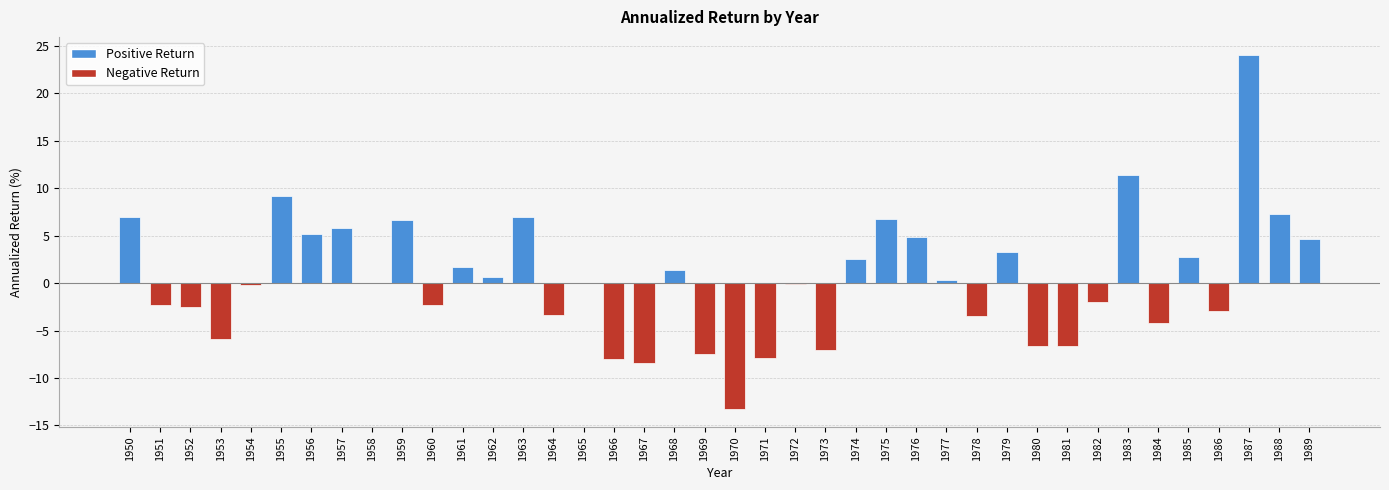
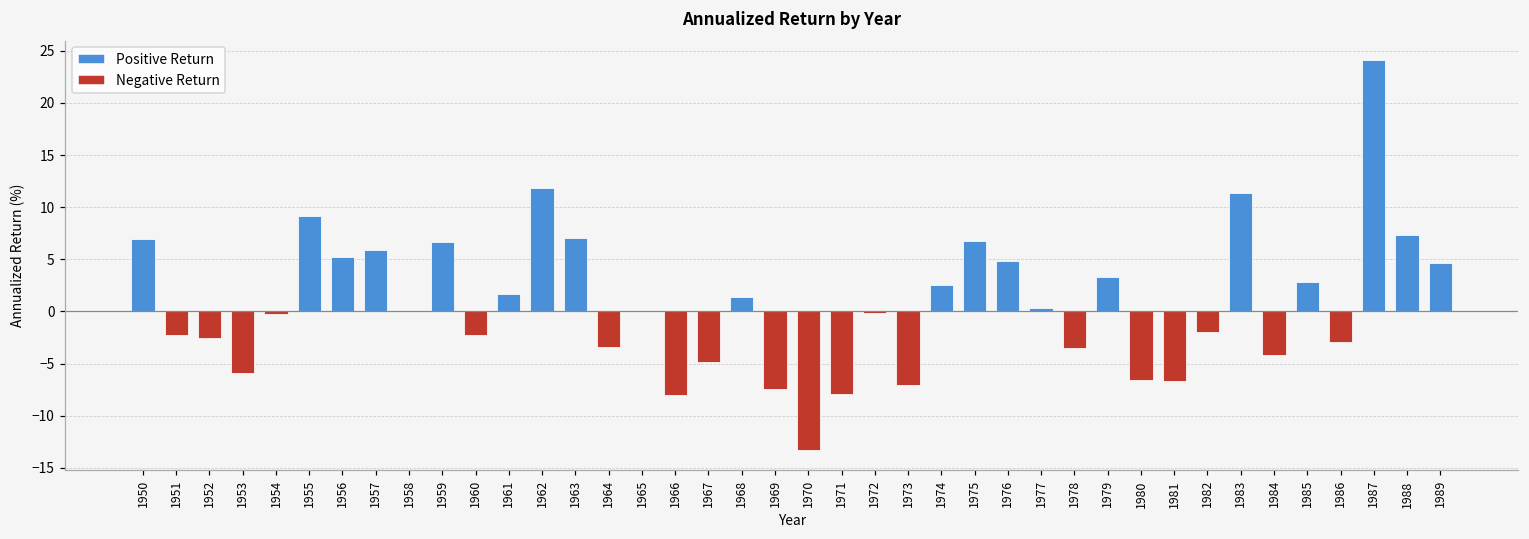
  {
    "1950": 7,
    "1951": -2,
    "1952": -3,
    "1953": -6,
    "1955": 9,
    "1956": 5,
    "1957": 6,
    "1959": 7,
    "1960": -2,
    "1961": 2,
-   "1962": 1,
+   "1962": 12,
    "1963": 7,
    "1964": -3,
    "1966": -8,
-   "1967": -8,
+   "1967": -5,
    "1968": 1,
    "1969": -7,
    "1970": -13,
    "1971": -8,
    "1973": -7,
    "1974": 3,
    "1975": 7,
    "1976": 5,
    "1977": 0,
    "1978": -4,
    "1979": 3,
    "1980": -7,
    "1981": -7,
    "1982": -2,
    "1983": 11,
    "1984": -4,
    "1985": 3,
    "1986": -3,
    "1987": 24,
    "1988": 7,
    "1989": 5
  }
